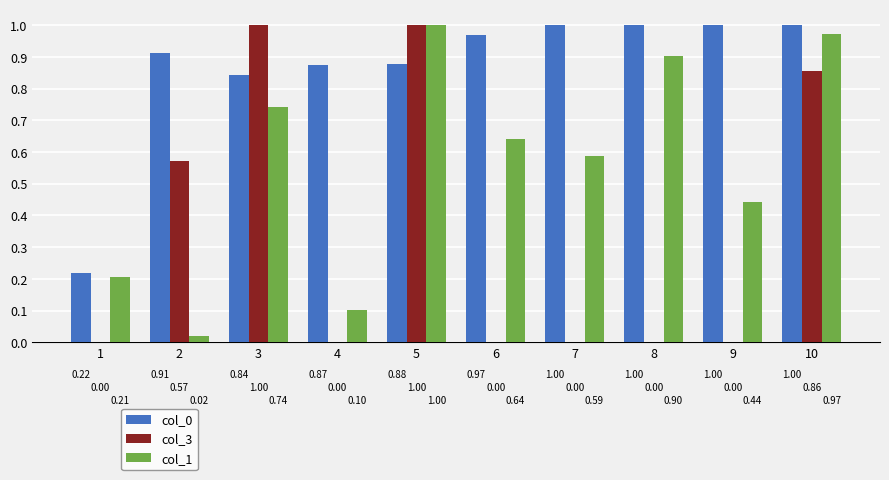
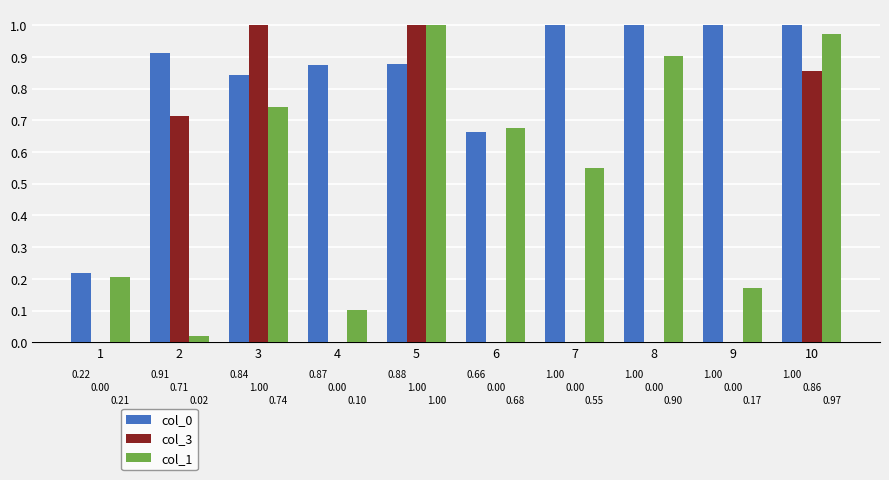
  {
    "col_0": {
-     "6": 0.97
+     "6": 0.66
    },
    "col_3": {
-     "2": 0.57
+     "2": 0.71
    },
    "col_1": {
-     "6": 0.64,
-     "7": 0.59,
-     "9": 0.44
+     "6": 0.68,
+     "7": 0.55,
+     "9": 0.17
    }
  }
